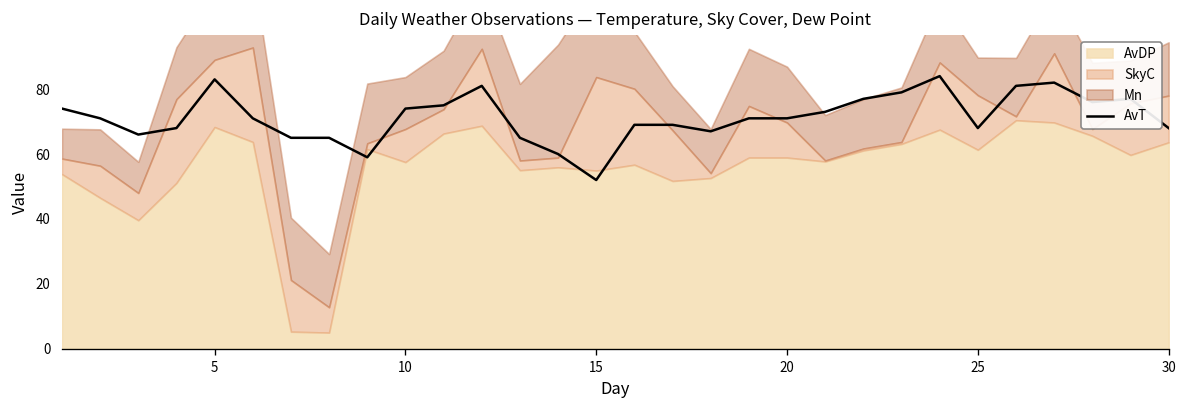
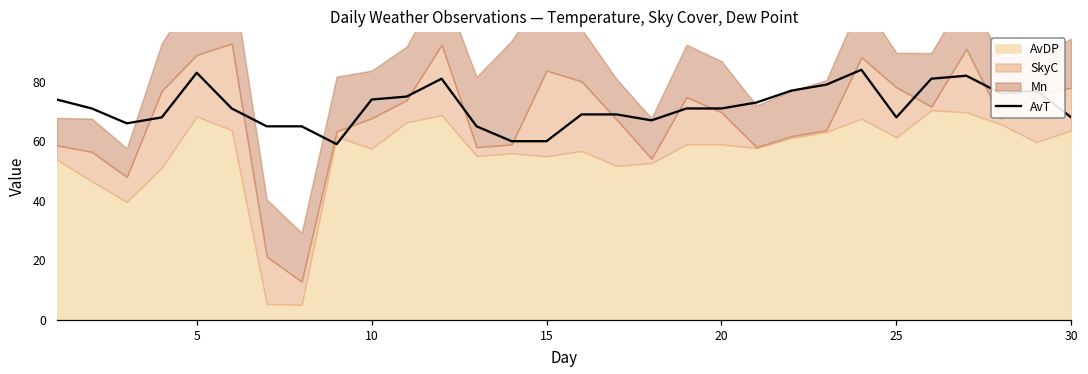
  {
    "AvT": {
      "5": 83,
      "10": 74,
-     "15": 52,
+     "15": 60,
      "20": 71,
      "25": 68,
      "30": 68
    }
  }
